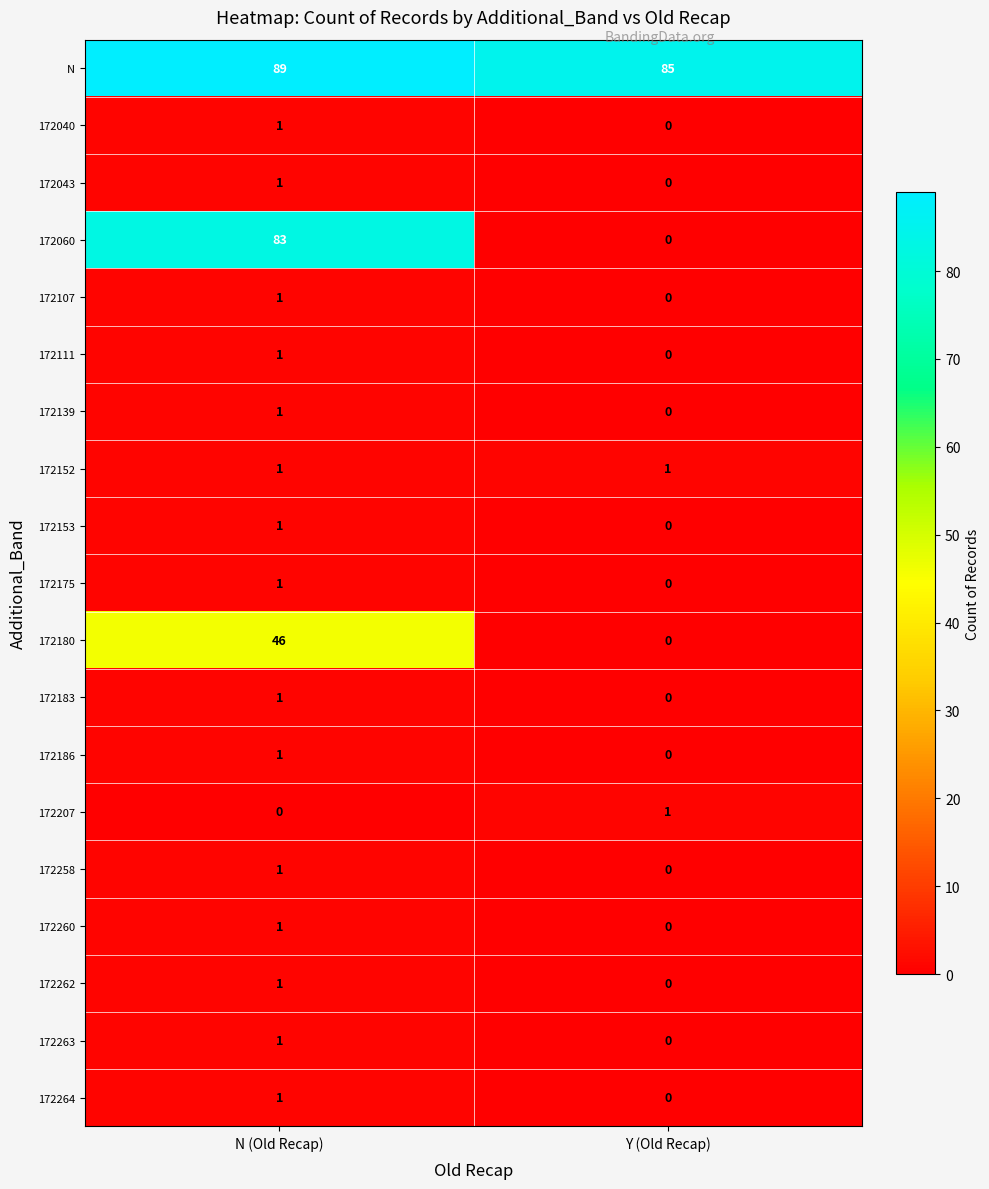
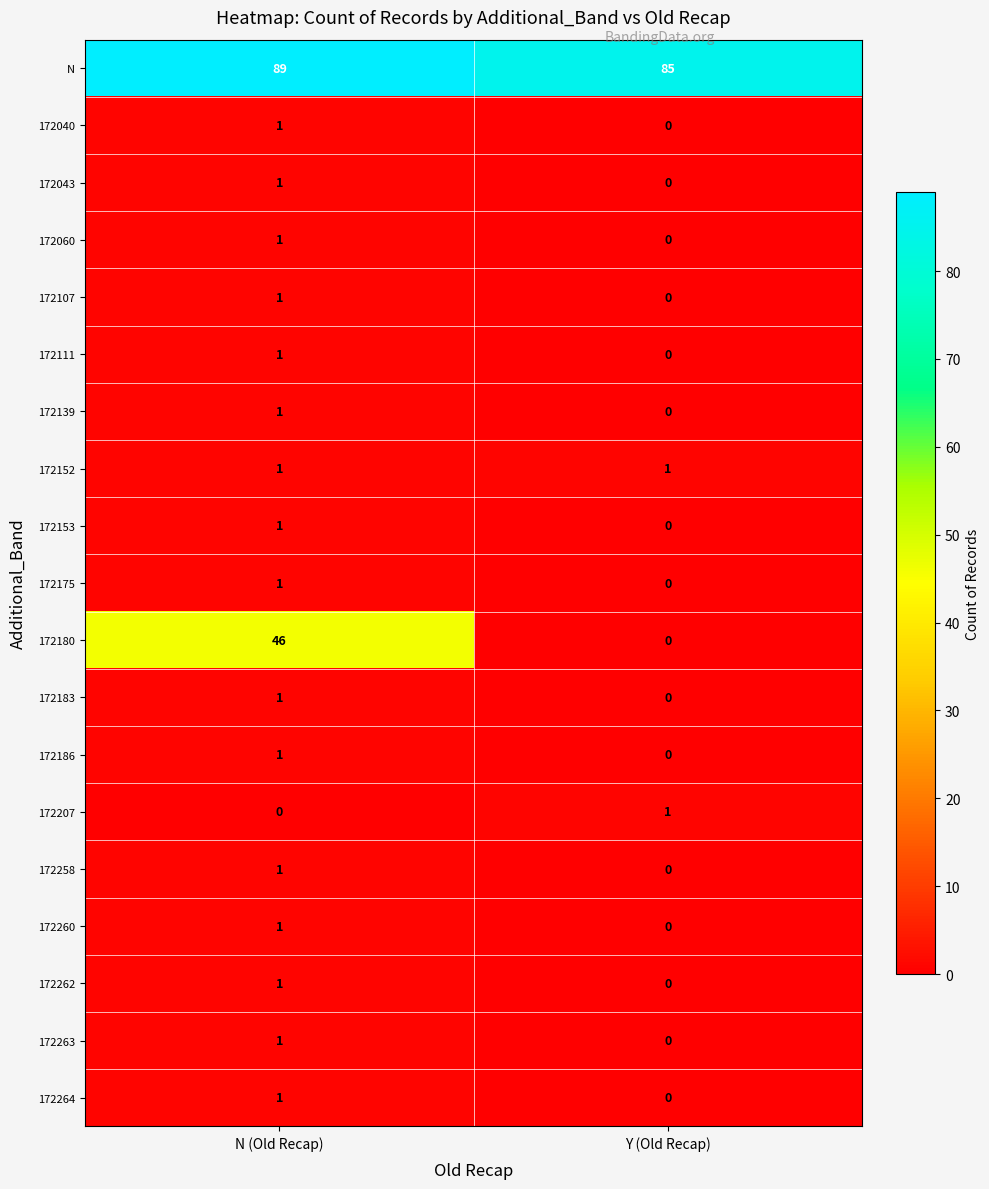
  {
    "N": {
      "N (Old Recap)": 89,
      "Y (Old Recap)": 85
    },
    "172040": {
      "N (Old Recap)": 1,
      "Y (Old Recap)": 0
    },
    "172043": {
      "N (Old Recap)": 1,
      "Y (Old Recap)": 0
    },
    "172060": {
-     "N (Old Recap)": 83,
+     "N (Old Recap)": 1,
      "Y (Old Recap)": 0
    },
    "172107": {
      "N (Old Recap)": 1,
      "Y (Old Recap)": 0
    },
    "172111": {
      "N (Old Recap)": 1,
      "Y (Old Recap)": 0
    },
    "172139": {
      "N (Old Recap)": 1,
      "Y (Old Recap)": 0
    },
    "172152": {
      "N (Old Recap)": 1,
      "Y (Old Recap)": 1
    },
    "172153": {
      "N (Old Recap)": 1,
      "Y (Old Recap)": 0
    },
    "172175": {
      "N (Old Recap)": 1,
      "Y (Old Recap)": 0
    },
    "172180": {
      "N (Old Recap)": 46,
      "Y (Old Recap)": 0
    },
    "172183": {
      "N (Old Recap)": 1,
      "Y (Old Recap)": 0
    },
    "172186": {
      "N (Old Recap)": 1,
      "Y (Old Recap)": 0
    },
    "172207": {
      "N (Old Recap)": 0,
      "Y (Old Recap)": 1
    },
    "172258": {
      "N (Old Recap)": 1,
      "Y (Old Recap)": 0
    },
    "172260": {
      "N (Old Recap)": 1,
      "Y (Old Recap)": 0
    },
    "172262": {
      "N (Old Recap)": 1,
      "Y (Old Recap)": 0
    },
    "172263": {
      "N (Old Recap)": 1,
      "Y (Old Recap)": 0
    },
    "172264": {
      "N (Old Recap)": 1,
      "Y (Old Recap)": 0
    }
  }
